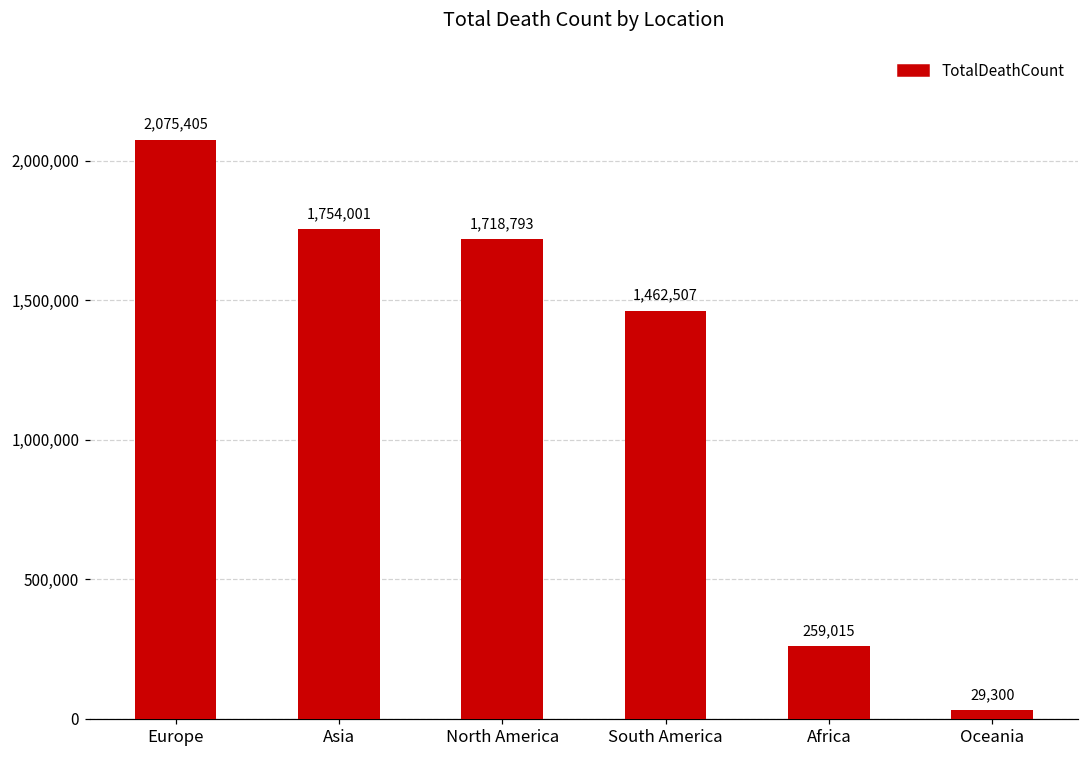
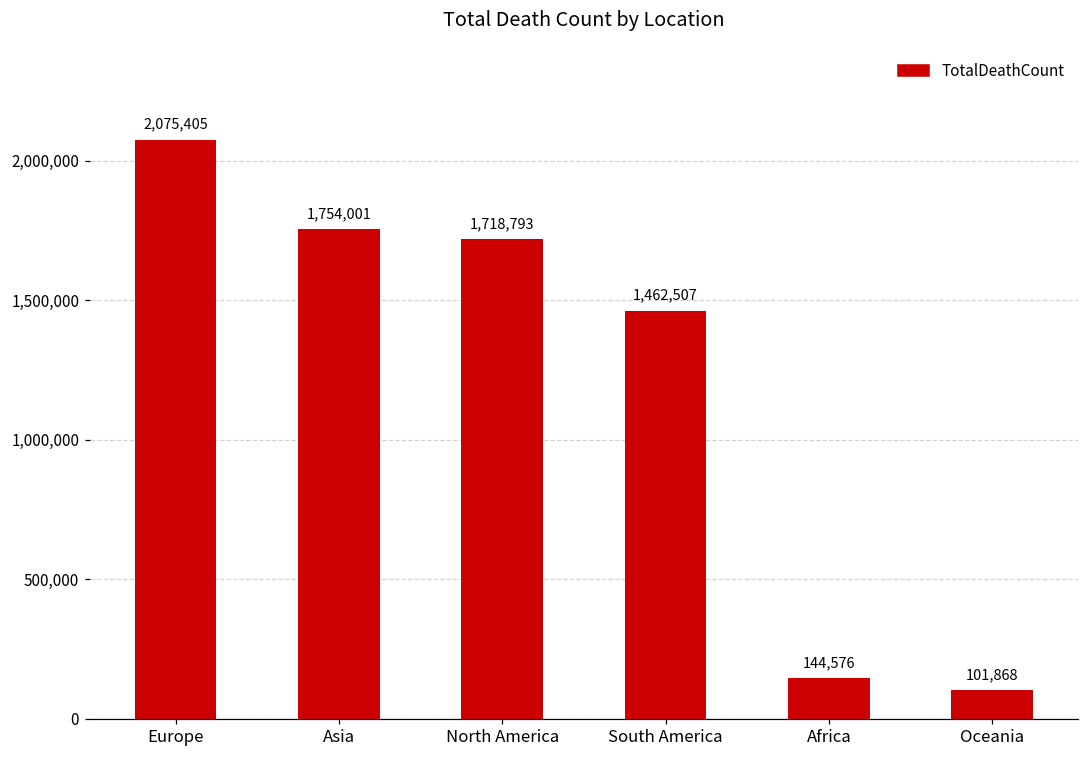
  {
    "Europe": "2,075,405",
    "Asia": "1,754,001",
    "North America": "1,718,793",
    "South America": "1,462,507",
-   "Africa": "259,015",
-   "Oceania": "29,300"
+   "Africa": "144,576",
+   "Oceania": "101,868"
  }
